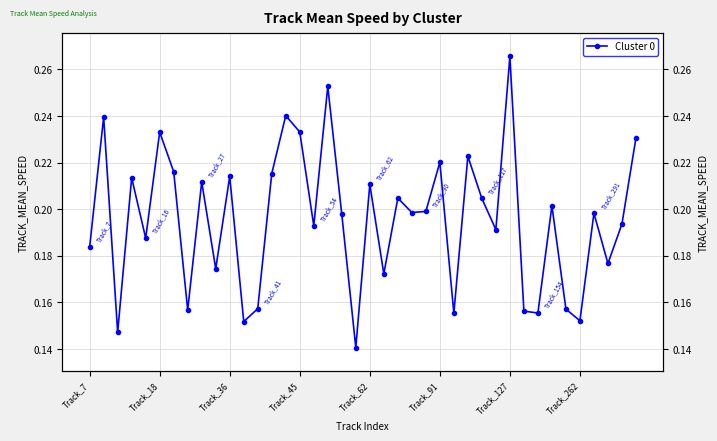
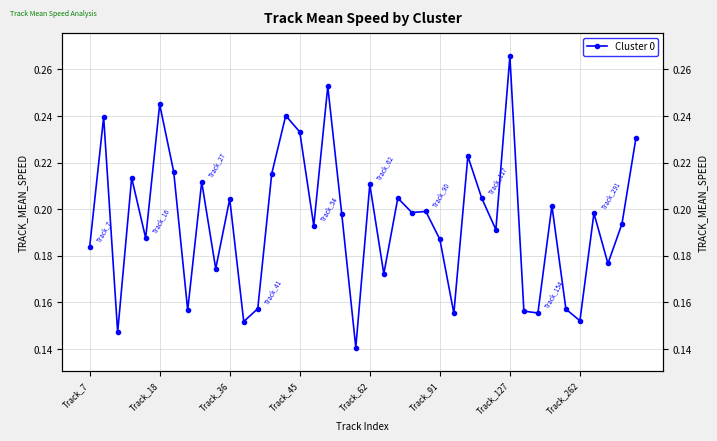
  {
-   "Track_18": 0.233,
-   "Track_36": 0.214,
+   "Track_18": 0.245,
+   "Track_36": 0.204,
    "Track_45": 0.233,
-   "Track_91": 0.220,
+   "Track_91": 0.187,
    "Track_127": 0.266,
    "Track_262": 0.152
  }
